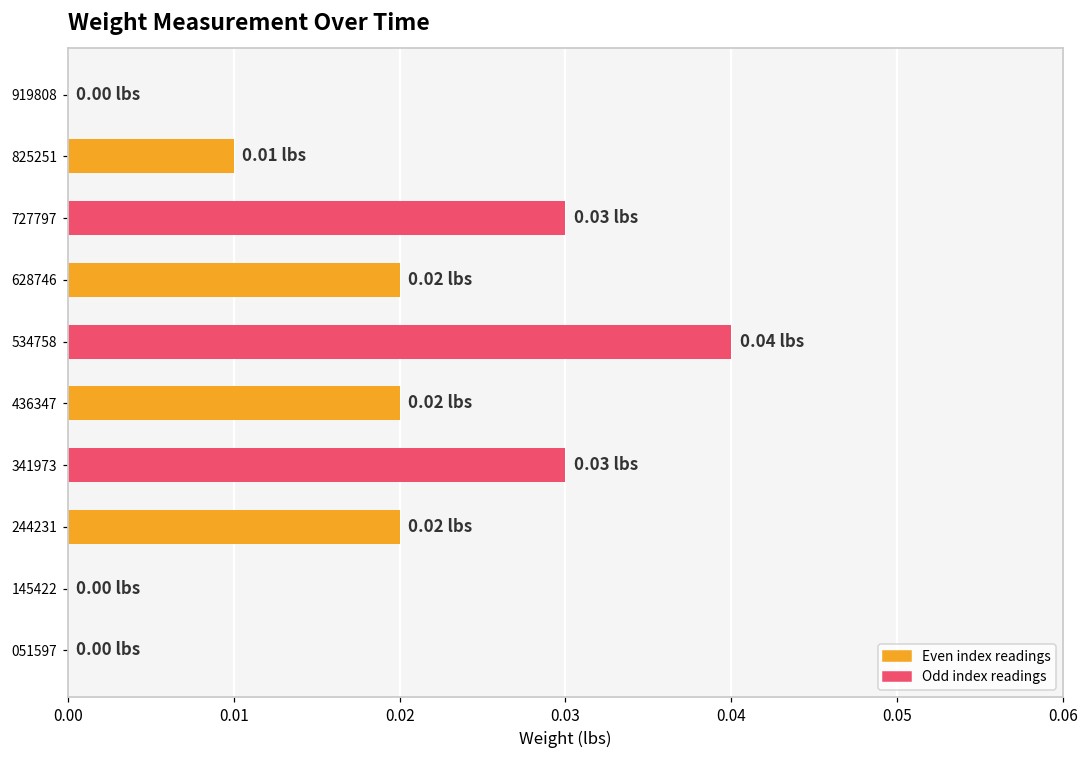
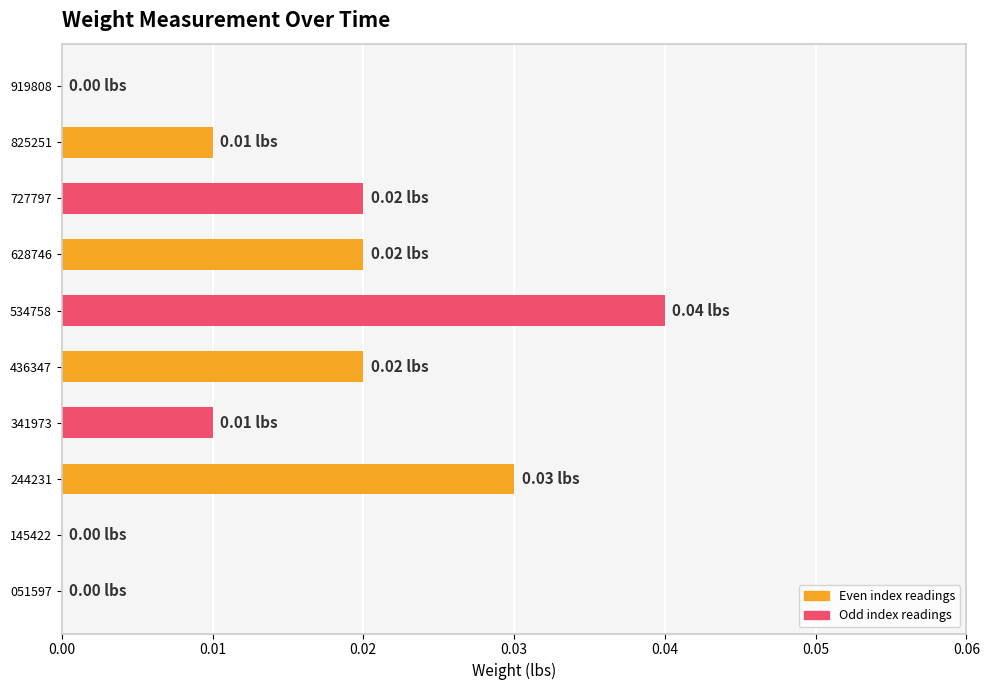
  {
    "919808": 0.00,
    "825251": 0.01,
-   "727797": 0.03,
+   "727797": 0.02,
    "628746": 0.02,
    "534758": 0.04,
    "436347": 0.02,
-   "341973": 0.03,
-   "244231": 0.02,
+   "341973": 0.01,
+   "244231": 0.03,
    "145422": 0.00,
    "051597": 0.00
  }
